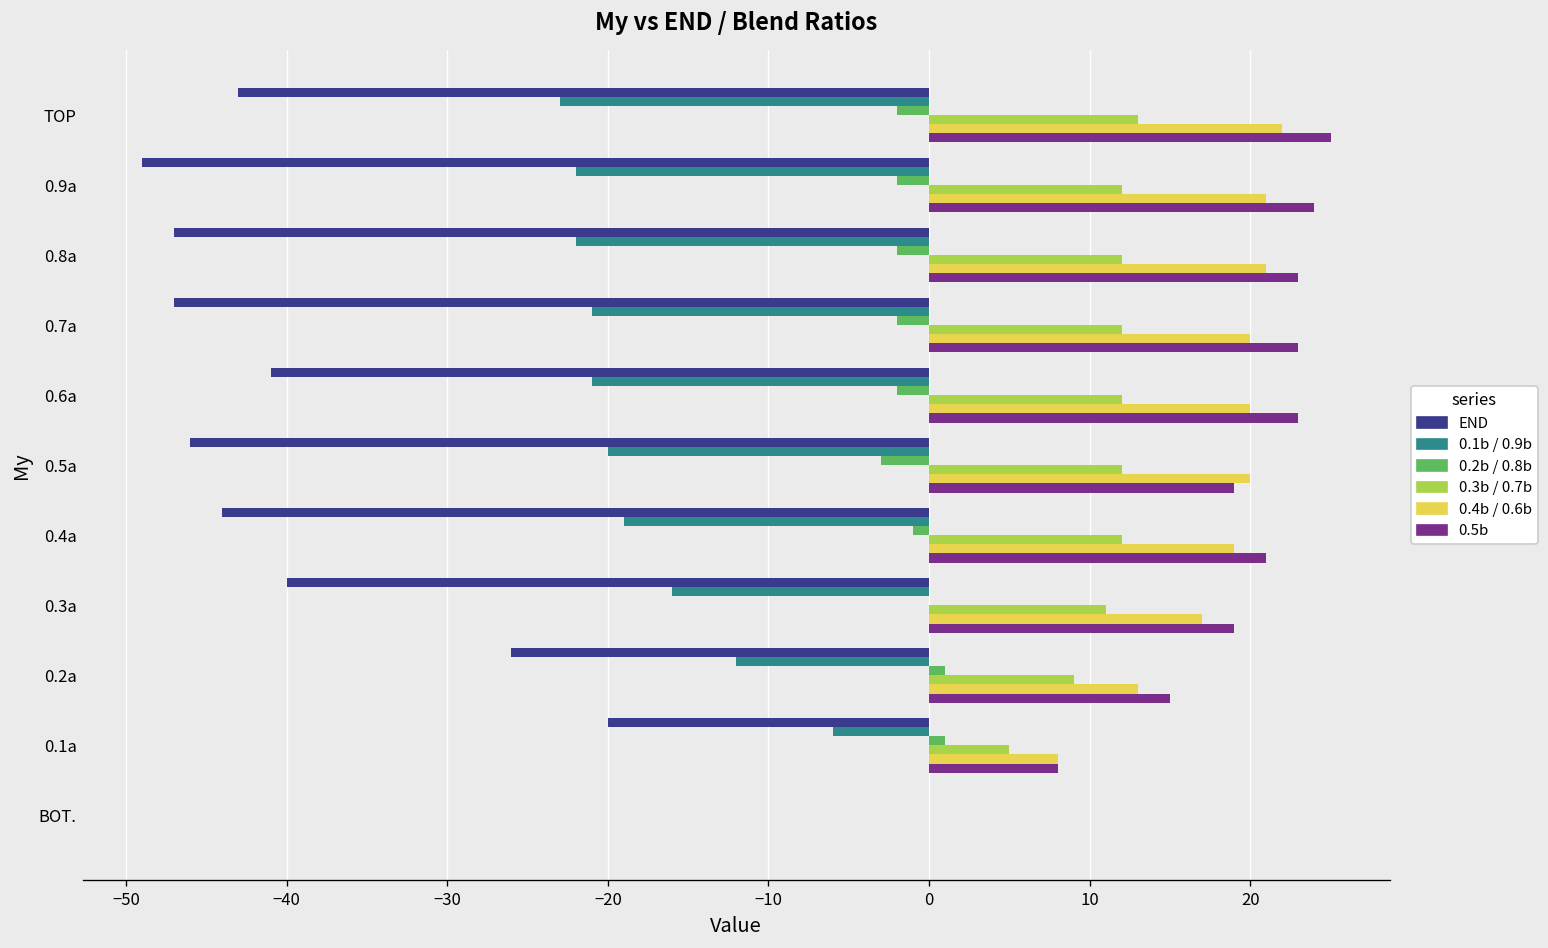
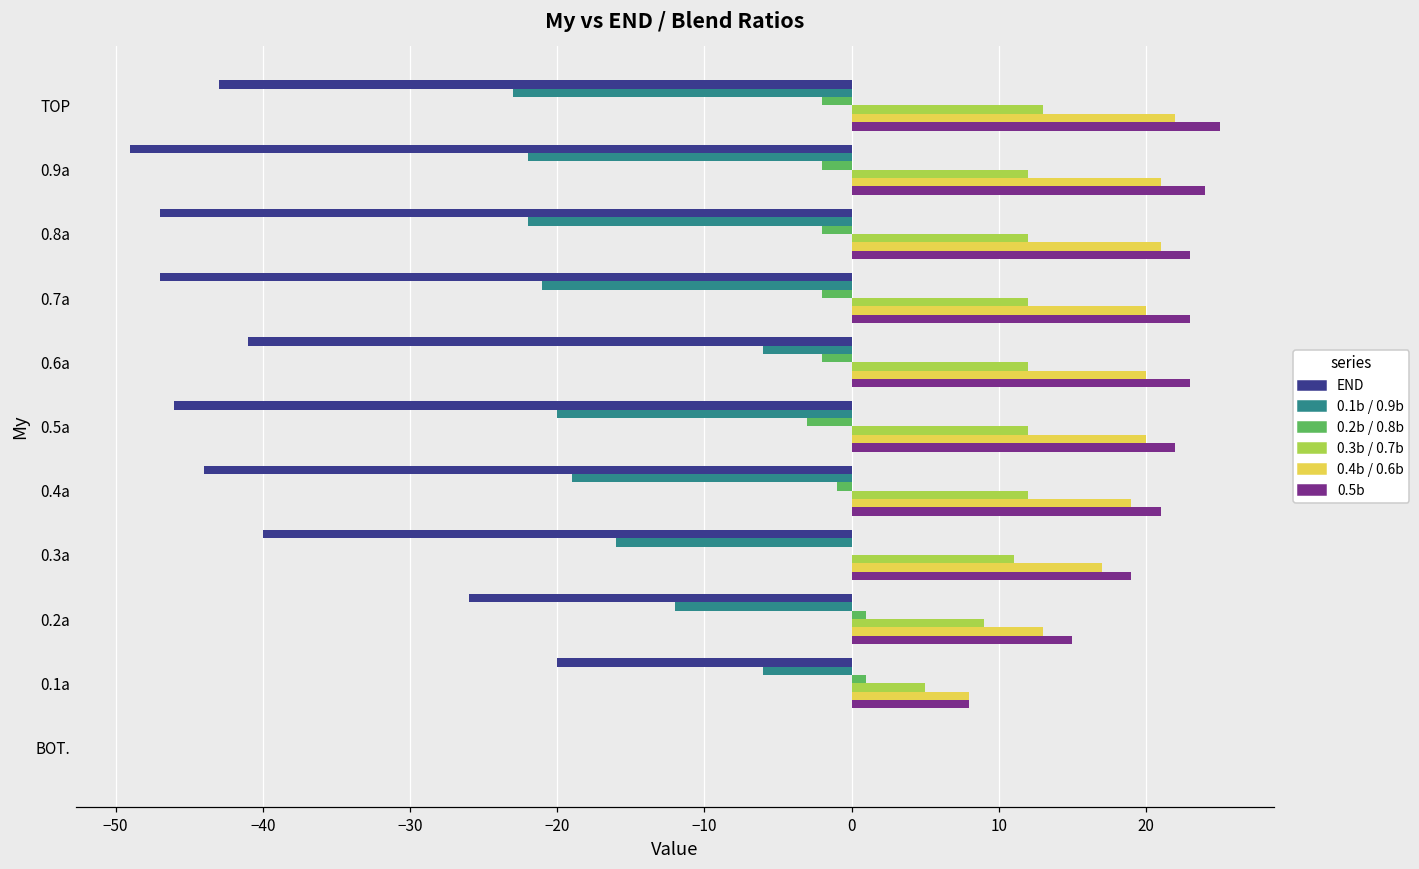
  {
    "END": {
      "TOP": -43,
      "0.9a": -49,
      "0.8a": -47,
      "0.7a": -47,
      "0.6a": -41,
      "0.5a": -46,
      "0.4a": -44,
      "0.3a": -40,
      "0.2a": -26,
      "0.1a": -20,
      "BOT.": 0
    },
    "0.1b / 0.9b": {
      "TOP": -23,
      "0.9a": -22,
      "0.8a": -22,
      "0.7a": -21,
-     "0.6a": -21,
+     "0.6a": -6,
      "0.5a": -20,
      "0.4a": -19,
      "0.3a": -16,
      "0.2a": -12,
      "0.1a": -6,
      "BOT.": 0
    },
    "0.2b / 0.8b": {
      "TOP": -2,
      "0.9a": -2,
      "0.8a": -2,
      "0.7a": -2,
      "0.6a": -2,
      "0.5a": -3,
      "0.4a": -1,
      "0.3a": 0,
      "0.2a": 1,
      "0.1a": 1,
      "BOT.": 0
    },
    "0.3b / 0.7b": {
      "TOP": 13,
      "0.9a": 12,
      "0.8a": 12,
      "0.7a": 12,
      "0.6a": 12,
      "0.5a": 12,
      "0.4a": 12,
      "0.3a": 11,
      "0.2a": 9,
      "0.1a": 5,
      "BOT.": 0
    },
    "0.4b / 0.6b": {
      "TOP": 22,
      "0.9a": 21,
      "0.8a": 21,
      "0.7a": 20,
      "0.6a": 20,
      "0.5a": 20,
      "0.4a": 19,
      "0.3a": 17,
      "0.2a": 13,
      "0.1a": 8,
      "BOT.": 0
    },
    "0.5b": {
      "TOP": 25,
      "0.9a": 24,
      "0.8a": 23,
      "0.7a": 23,
      "0.6a": 23,
-     "0.5a": 19,
+     "0.5a": 22,
      "0.4a": 21,
      "0.3a": 19,
      "0.2a": 15,
      "0.1a": 8,
      "BOT.": 0
    }
  }
